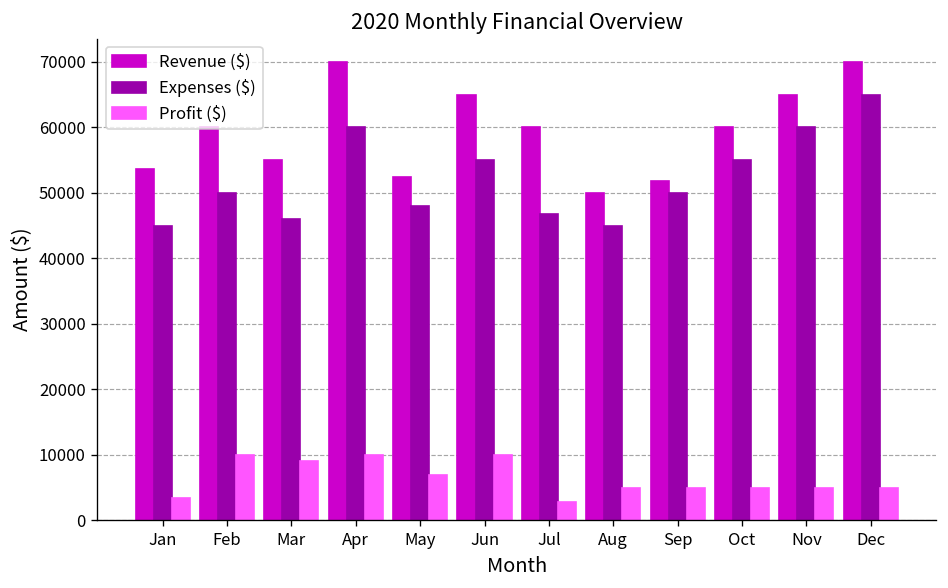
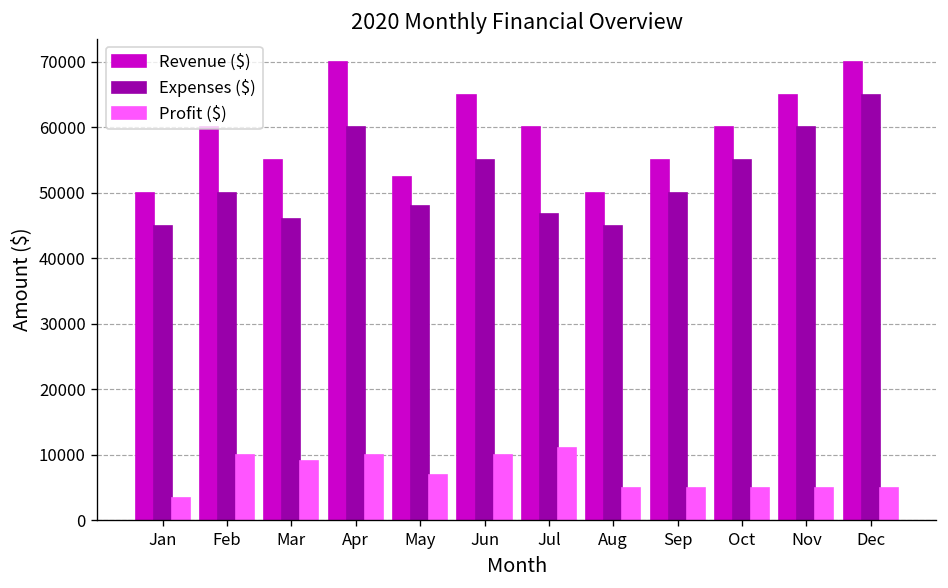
  {
    "Revenue ($)": {
-     "Jan": 54000,
+     "Jan": 50000,
      "Mar": 55000,
      "Apr": 70000,
      "May": 52000,
      "Jun": 65000,
      "Jul": 60000,
      "Aug": 50000,
-     "Sep": 52000,
+     "Sep": 55000,
      "Oct": 60000,
      "Nov": 65000,
      "Dec": 70000
    },
    "Expenses ($)": {
      "Jan": 45000,
      "Feb": 50000,
      "Mar": 46000,
      "Apr": 60000,
      "May": 48000,
      "Jun": 55000,
      "Jul": 47000,
      "Aug": 45000,
      "Sep": 50000,
      "Oct": 55000,
      "Nov": 60000,
      "Dec": 65000
    },
    "Profit ($)": {
      "Jan": 3000,
      "Feb": 10000,
      "Mar": 9000,
      "Apr": 10000,
      "May": 7000,
      "Jun": 10000,
-     "Jul": 3000,
+     "Jul": 11000,
      "Aug": 5000,
      "Sep": 5000,
      "Oct": 5000,
      "Nov": 5000,
      "Dec": 5000
    }
  }
